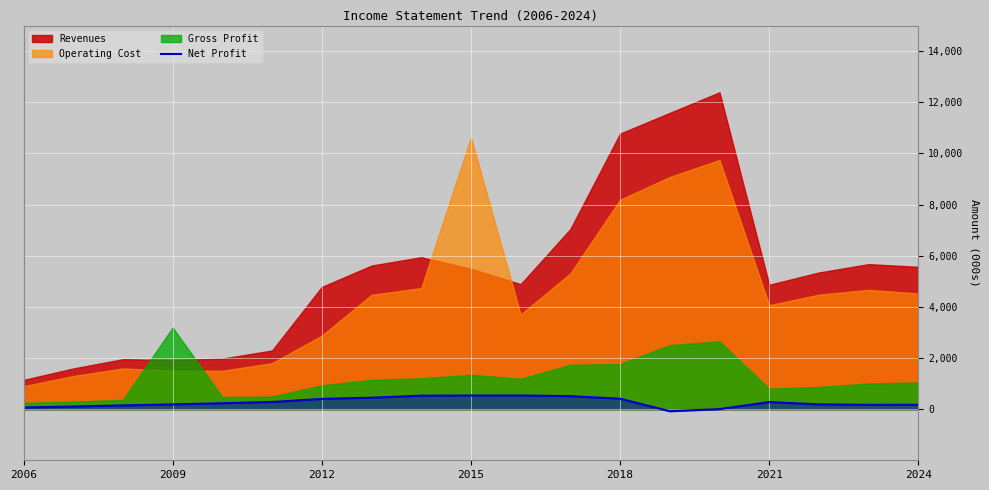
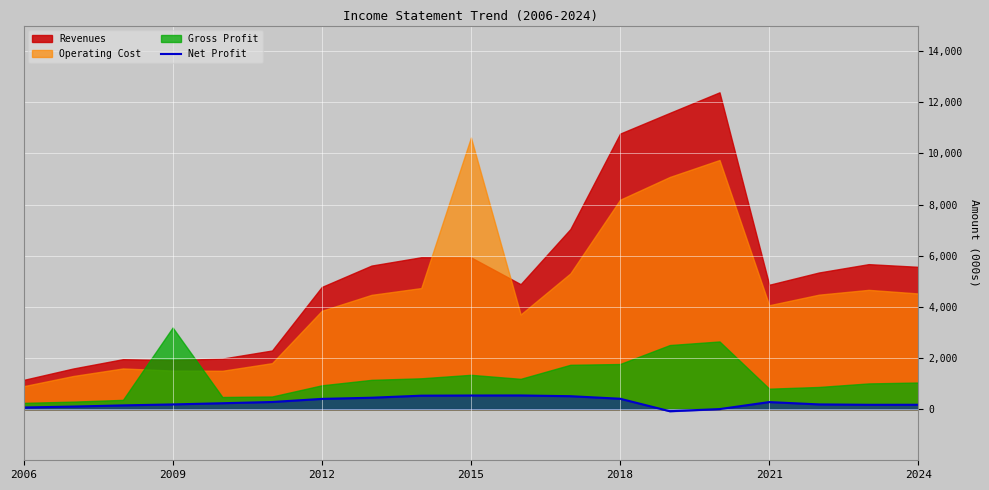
  {
    "Revenues": {
      "2006": "1,100",
      "2009": "1,900",
      "2012": "4,800",
-     "2015": "5,500",
+     "2015": "5,900",
      "2018": "10,800",
      "2021": "4,900",
      "2024": "5,600"
    },
    "Operating Cost": {
      "2006": "900",
      "2009": "1,500",
-     "2012": "2,900",
+     "2012": "3,800",
      "2015": "10,600",
      "2018": "8,200",
      "2021": "4,100",
      "2024": "4,500"
    },
    "Gross Profit": {
      "2006": "200",
      "2009": "3,200",
      "2012": "900",
      "2015": "1,300",
      "2018": "1,800",
      "2021": "800",
      "2024": "1,000"
    }
  }
